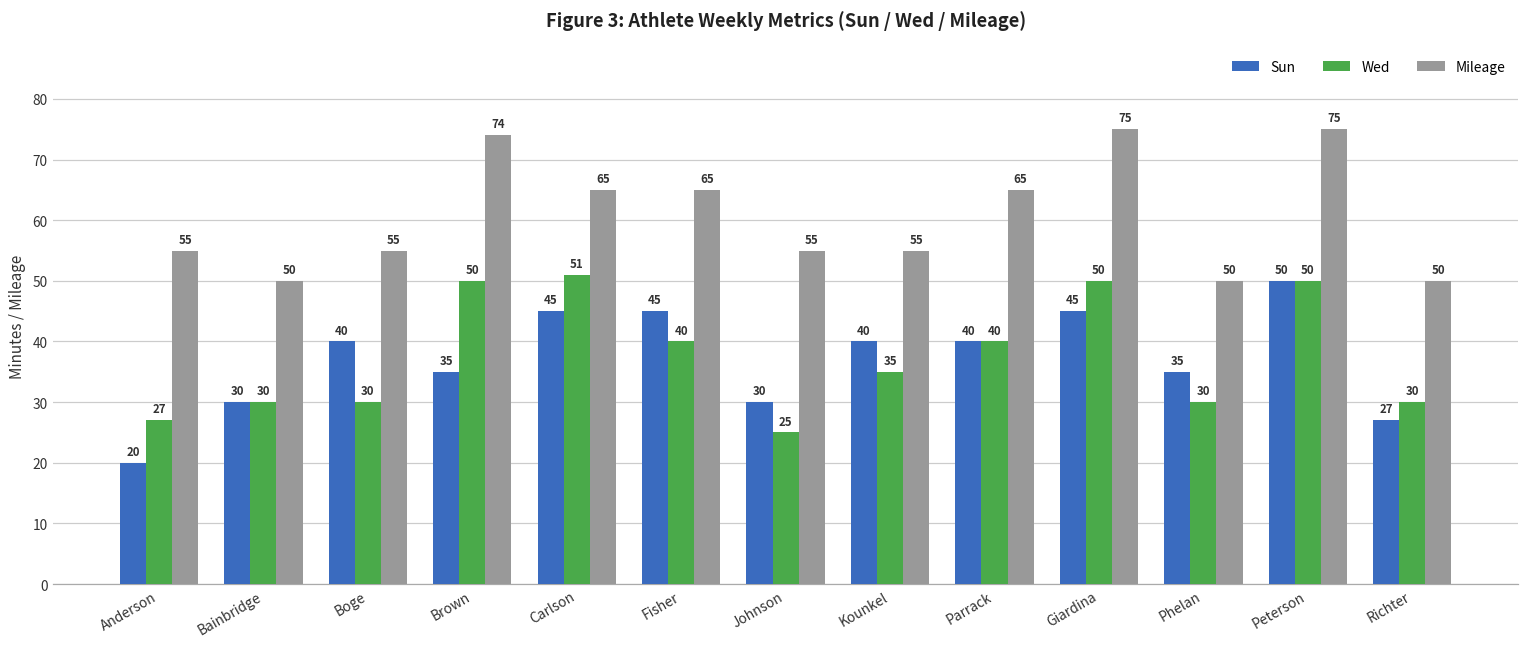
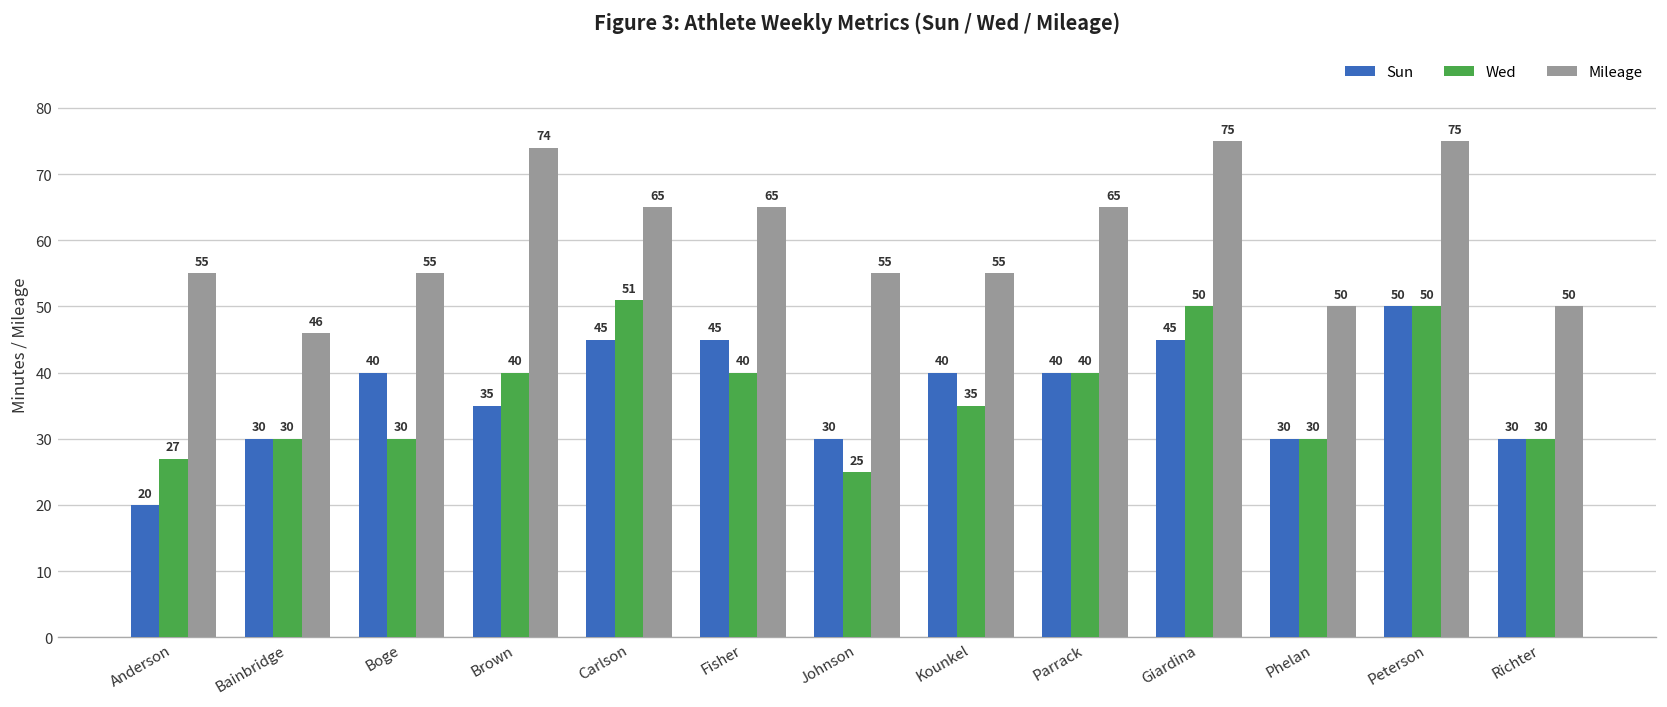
  {
    "Sun": {
      "Anderson": 20,
      "Bainbridge": 30,
      "Boge": 40,
      "Brown": 35,
      "Carlson": 45,
      "Fisher": 45,
      "Johnson": 30,
      "Kounkel": 40,
      "Parrack": 40,
      "Giardina": 45,
-     "Phelan": 35,
+     "Phelan": 30,
      "Peterson": 50,
-     "Richter": 27
+     "Richter": 30
    },
    "Wed": {
      "Anderson": 27,
      "Bainbridge": 30,
      "Boge": 30,
-     "Brown": 50,
+     "Brown": 40,
      "Carlson": 51,
      "Fisher": 40,
      "Johnson": 25,
      "Kounkel": 35,
      "Parrack": 40,
      "Giardina": 50,
      "Phelan": 30,
      "Peterson": 50,
      "Richter": 30
    },
    "Mileage": {
      "Anderson": 55,
-     "Bainbridge": 50,
+     "Bainbridge": 46,
      "Boge": 55,
      "Brown": 74,
      "Carlson": 65,
      "Fisher": 65,
      "Johnson": 55,
      "Kounkel": 55,
      "Parrack": 65,
      "Giardina": 75,
      "Phelan": 50,
      "Peterson": 75,
      "Richter": 50
    }
  }
